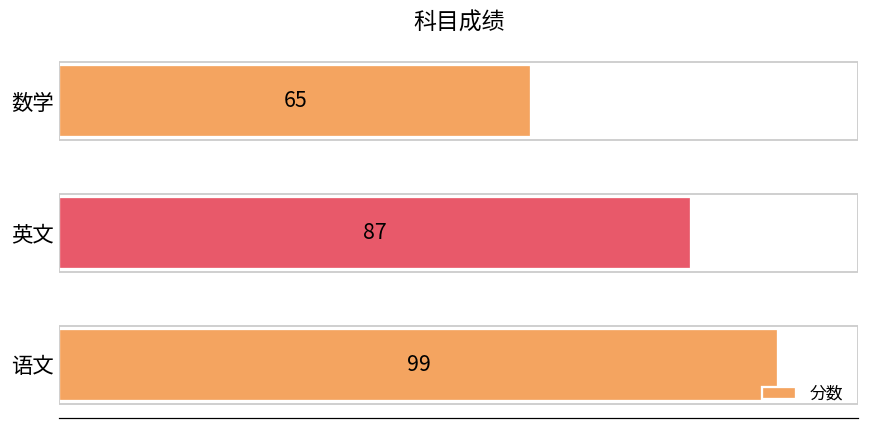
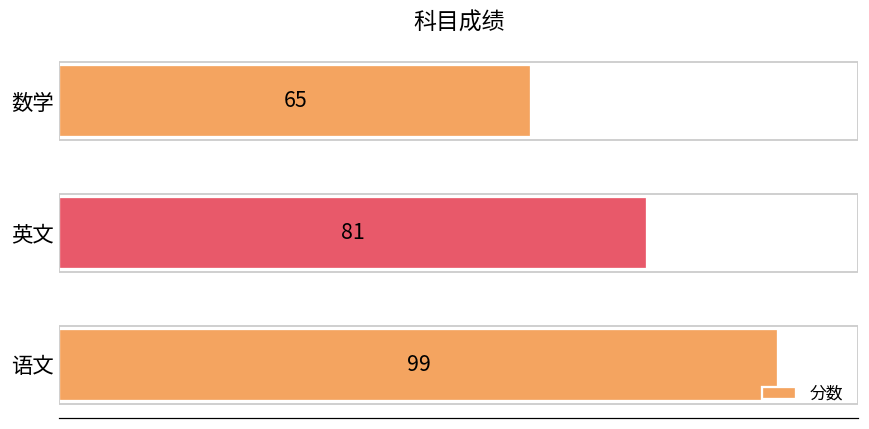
  {
    "数学": 65,
-   "英文": 87,
+   "英文": 81,
    "语文": 99
  }
